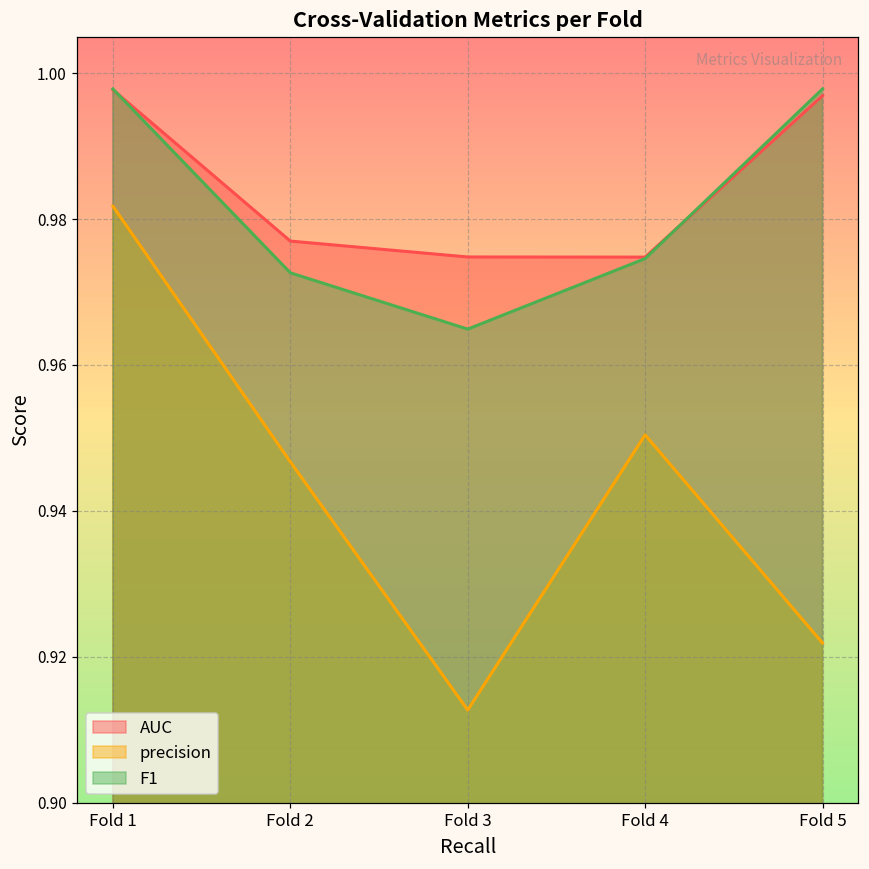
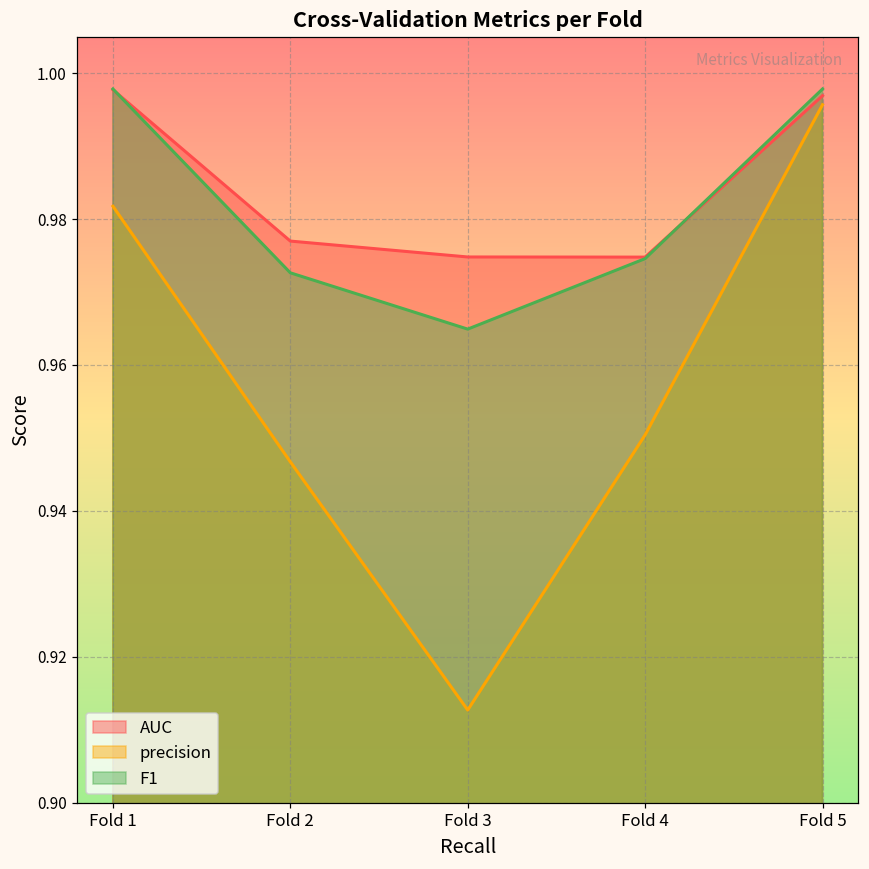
  {
    "AUC": {
      "Fold 2": 0.977,
      "Fold 3": 0.975,
      "Fold 5": 0.997
    },
    "precision": {
      "Fold 1": 0.982,
      "Fold 2": 0.947,
      "Fold 3": 0.913,
      "Fold 4": 0.950,
-     "Fold 5": 0.922
+     "Fold 5": 0.996
    },
    "F1": {
      "Fold 2": 0.973,
      "Fold 3": 0.965,
      "Fold 5": 0.998
    }
  }
